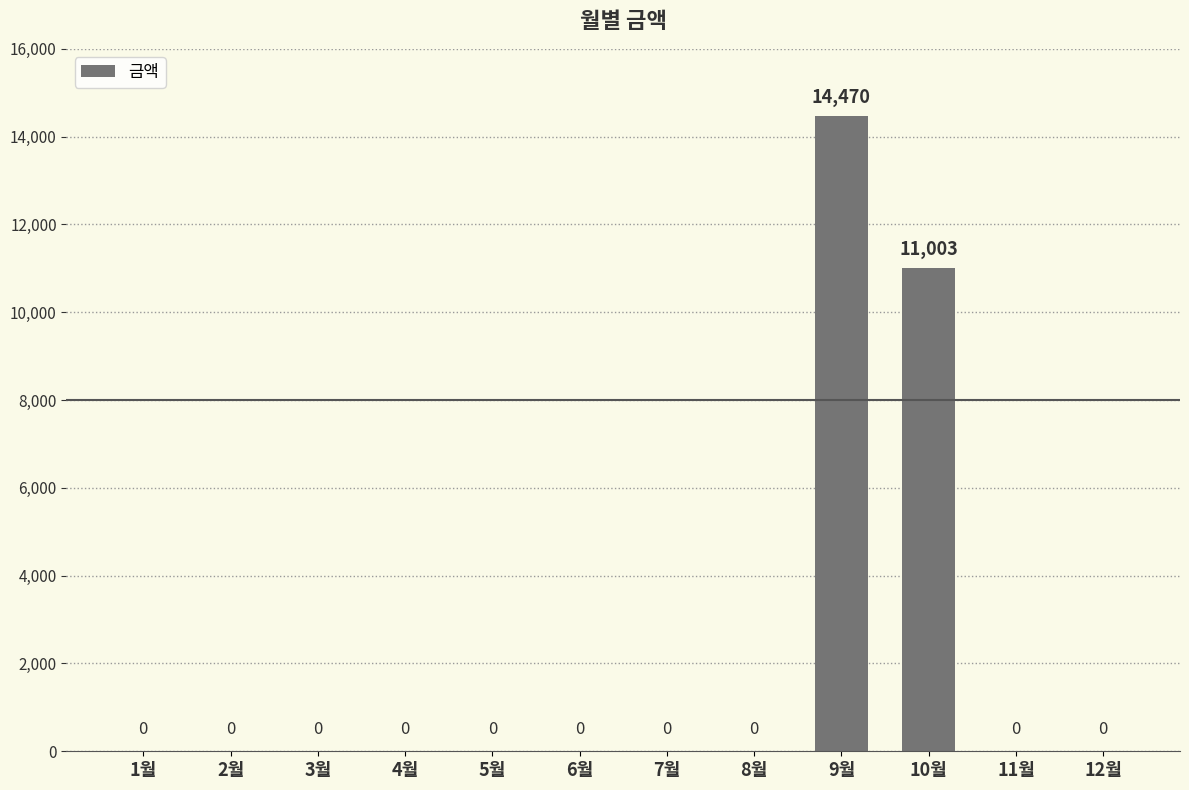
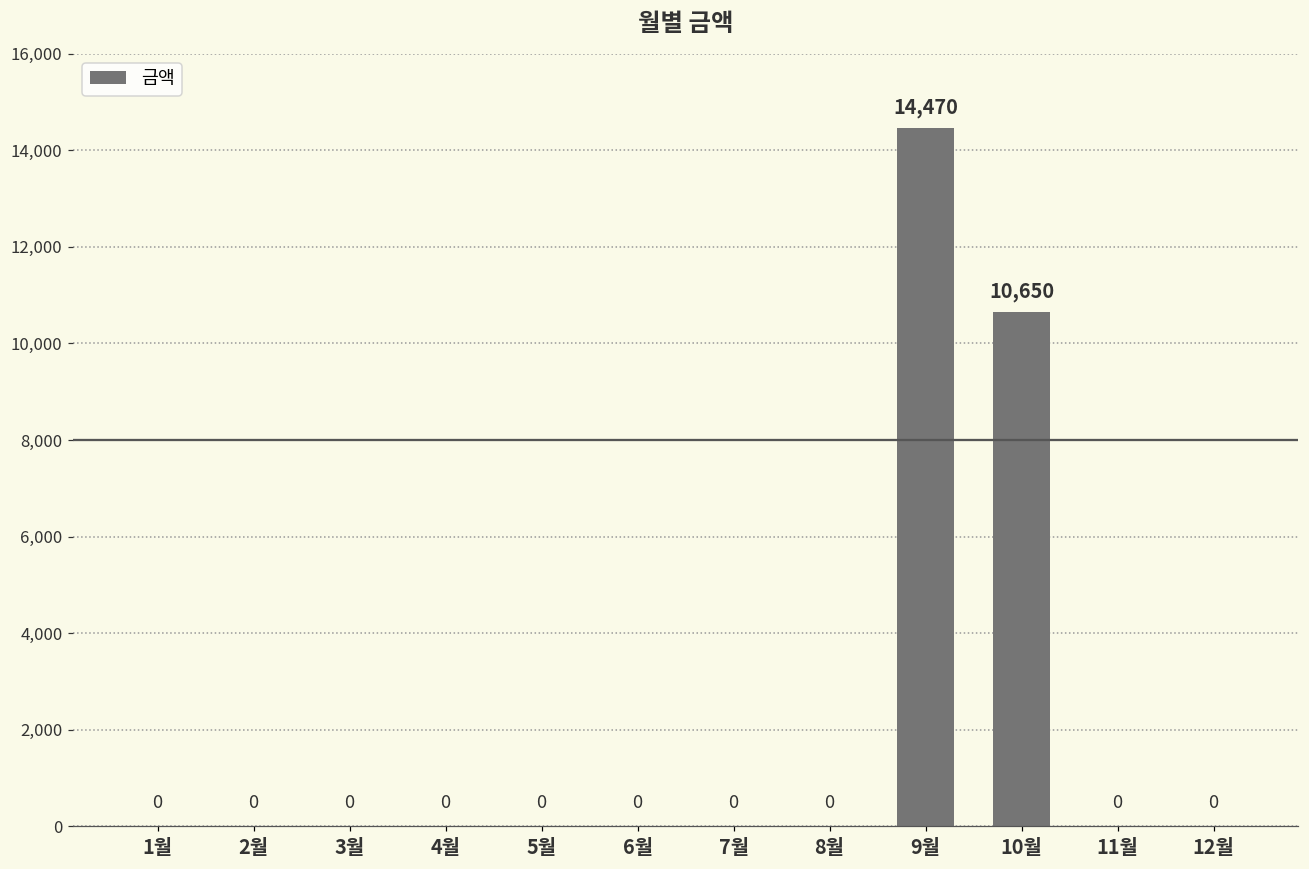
  {
    "1월": "0",
    "2월": "0",
    "3월": "0",
    "4월": "0",
    "5월": "0",
    "6월": "0",
    "7월": "0",
    "8월": "0",
    "9월": "14,470",
-   "10월": "11,003",
+   "10월": "10,650",
    "11월": "0",
    "12월": "0"
  }
